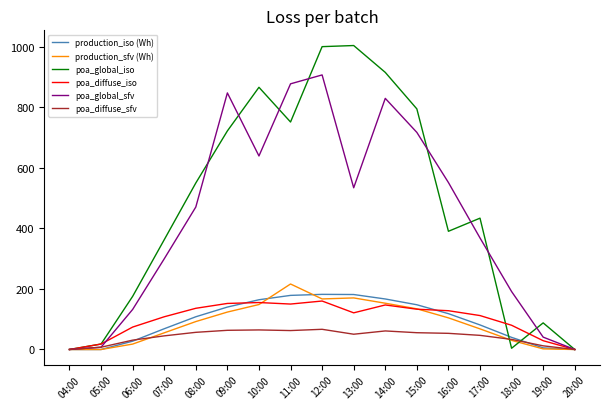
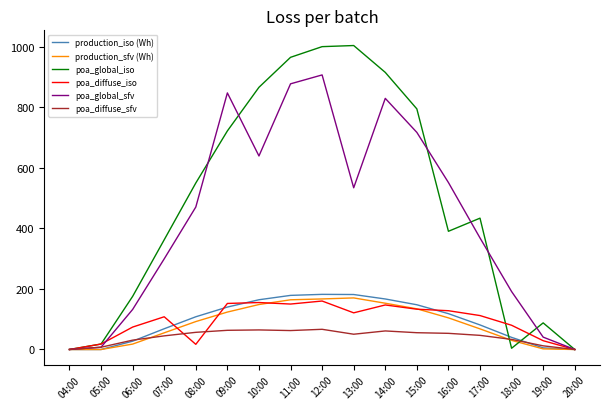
  {
    "production_iso (Wh)": {
      "07:00": 70,
      "08:00": 110,
      "09:00": 140,
      "10:00": 160,
      "11:00": 180,
      "12:00": 180,
      "13:00": 180,
      "14:00": 170,
      "15:00": 150,
      "16:00": 120,
      "17:00": 80
    },
    "production_sfv (Wh)": {
      "06:00": 20,
      "07:00": 60,
      "08:00": 90,
      "09:00": 120,
-     "11:00": 220,
+     "11:00": 160,
      "13:00": 170,
      "16:00": 100,
      "17:00": 70
    },
    "poa_global_iso": {
      "06:00": 180,
      "07:00": 360,
      "08:00": 550,
      "09:00": 720,
      "10:00": 870,
-     "11:00": 750,
+     "11:00": 960,
      "12:00": 1000,
      "13:00": 1000,
      "14:00": 910,
      "15:00": 790,
      "16:00": 390,
      "17:00": 430,
      "18:00": 0,
      "19:00": 90
    },
    "poa_diffuse_iso": {
      "06:00": 70,
      "07:00": 110,
-     "08:00": 140,
+     "08:00": 20,
      "09:00": 150,
      "11:00": 150,
      "13:00": 120,
      "16:00": 130,
      "17:00": 110,
      "18:00": 80,
      "19:00": 30
    },
    "poa_global_sfv": {
      "06:00": 130,
      "07:00": 300,
      "08:00": 470,
      "09:00": 850,
      "10:00": 640,
      "11:00": 880,
      "12:00": 910,
      "13:00": 530,
      "14:00": 830,
      "15:00": 720,
      "16:00": 550,
      "17:00": 370,
      "18:00": 190,
      "19:00": 40
    },
    "poa_diffuse_sfv": {
      "07:00": 40,
      "08:00": 60,
      "09:00": 60,
      "10:00": 60,
      "11:00": 60,
      "12:00": 70,
      "13:00": 50,
      "14:00": 60,
      "15:00": 60,
      "16:00": 50,
      "17:00": 50
    }
  }
